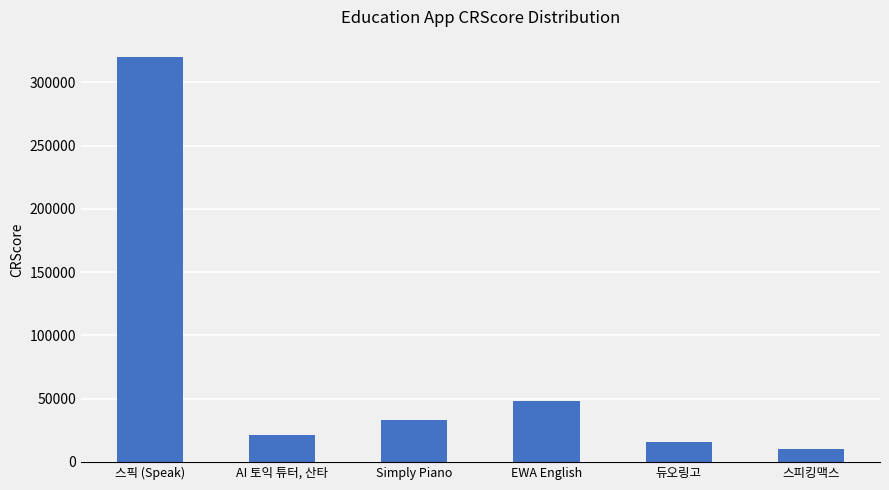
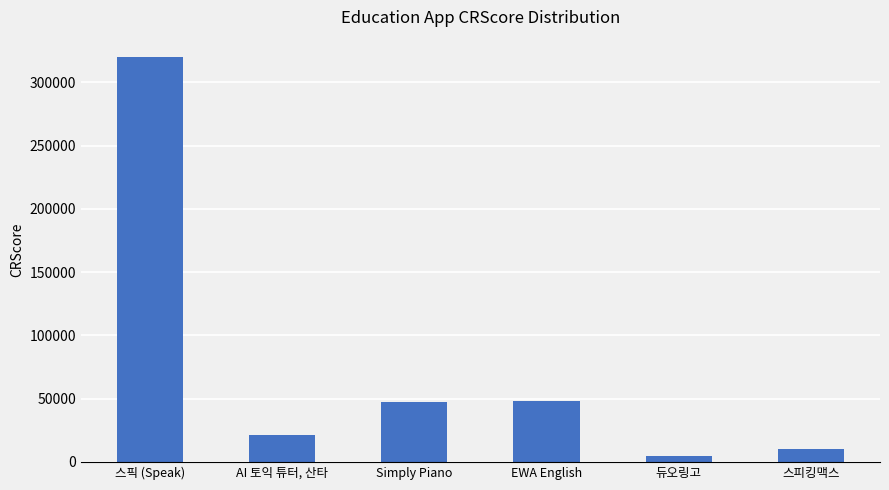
  {
    "스픽 (Speak)": 320000,
    "AI 토익 튜터, 산타": 21000,
-   "Simply Piano": 33000,
+   "Simply Piano": 47000,
    "EWA English": 48000,
-   "듀오링고": 15000,
+   "듀오링고": 5000,
    "스피킹맥스": 10000
  }
